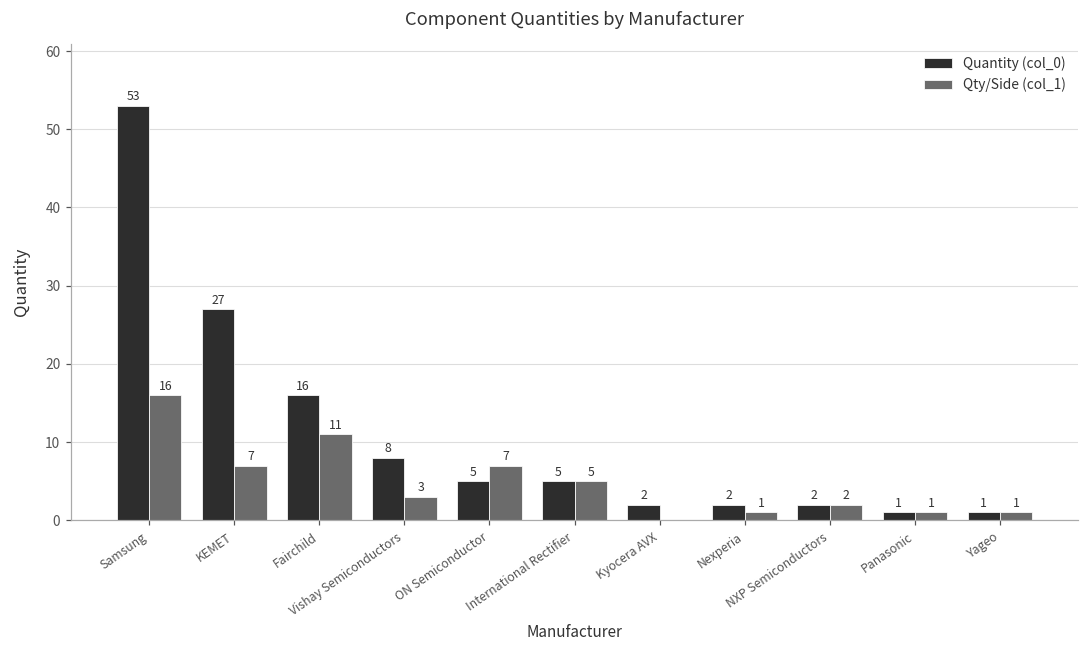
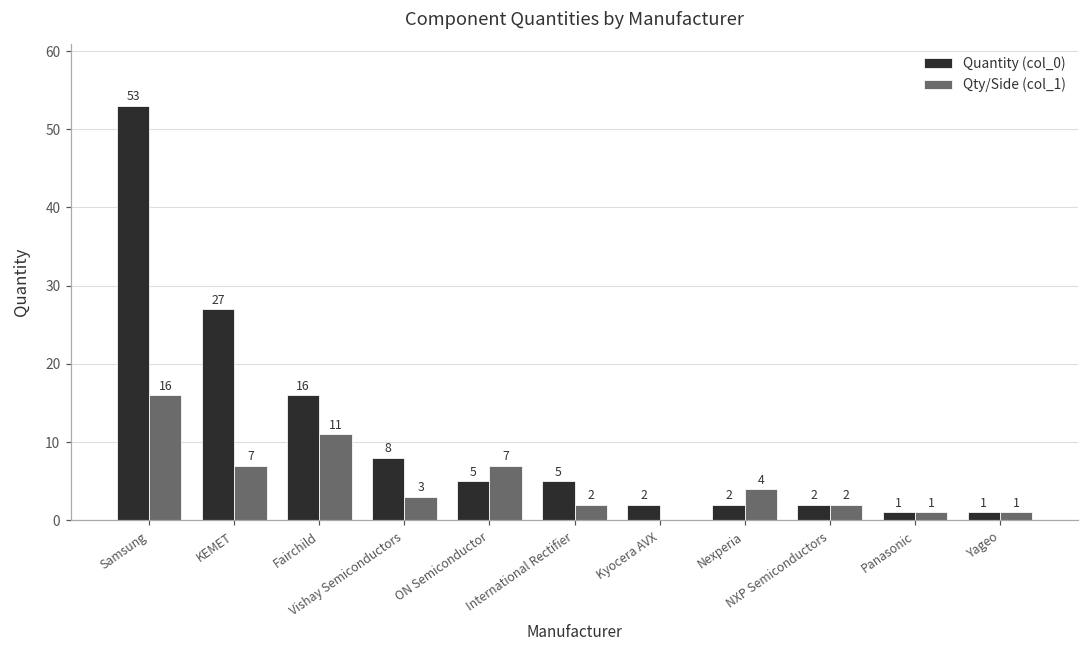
  {
    "Quantity (col_0)": {
      "Samsung": 53,
      "KEMET": 27,
      "Fairchild": 16,
      "Vishay Semiconductors": 8,
      "ON Semiconductor": 5,
      "International Rectifier": 5,
      "Kyocera AVX": 2,
      "Nexperia": 2,
      "NXP Semiconductors": 2,
      "Panasonic": 1,
      "Yageo": 1
    },
    "Qty/Side (col_1)": {
      "Samsung": 16,
      "KEMET": 7,
      "Fairchild": 11,
      "Vishay Semiconductors": 3,
      "ON Semiconductor": 7,
-     "International Rectifier": 5,
-     "Nexperia": 1,
+     "International Rectifier": 2,
+     "Nexperia": 4,
      "NXP Semiconductors": 2,
      "Panasonic": 1,
      "Yageo": 1
    }
  }
